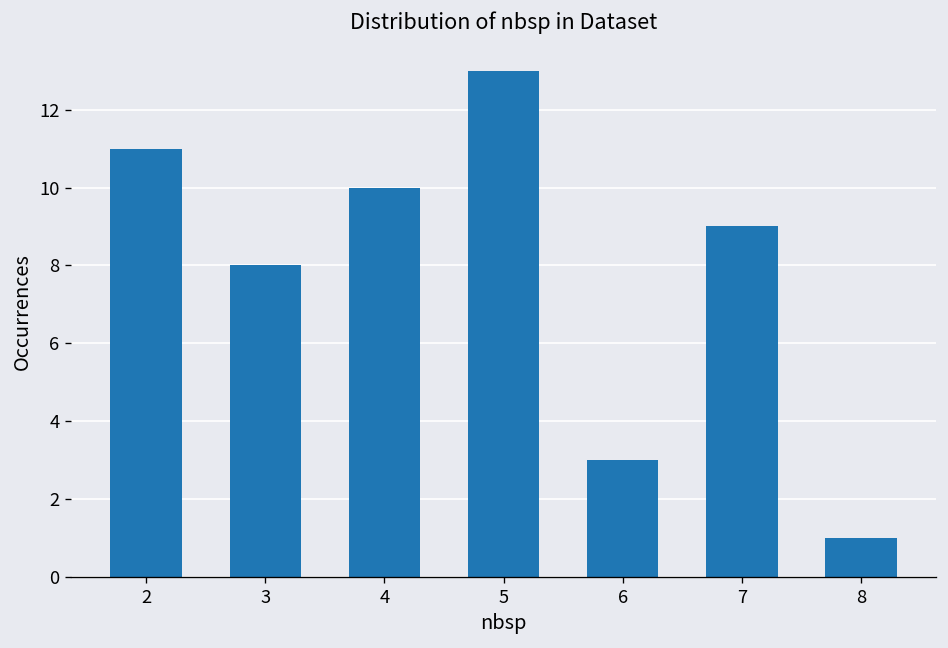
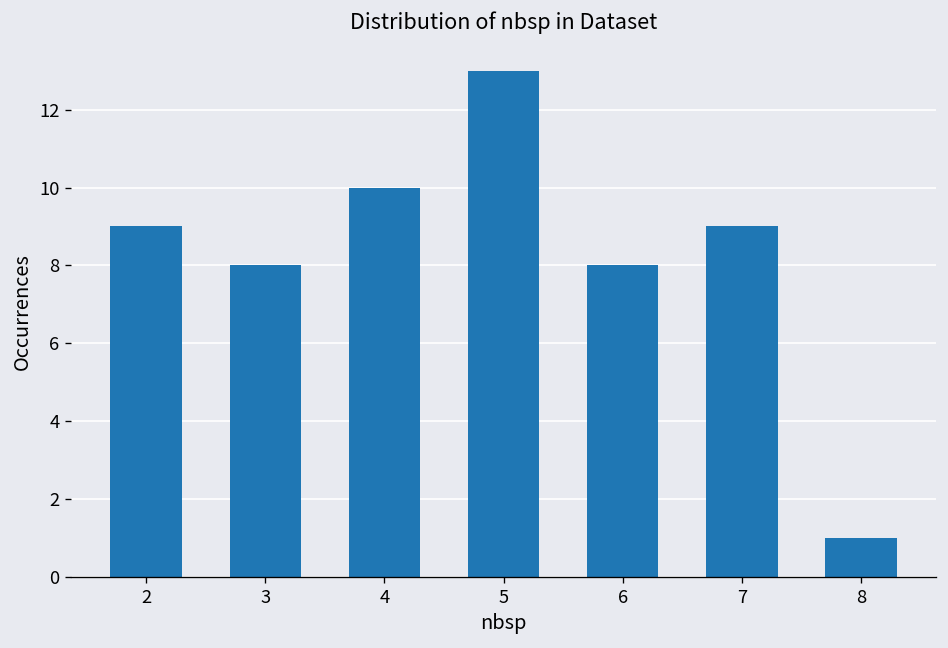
  {
-   "2": 11,
+   "2": 9,
    "3": 8,
    "4": 10,
    "5": 13,
-   "6": 3,
+   "6": 8,
    "7": 9,
    "8": 1
  }
